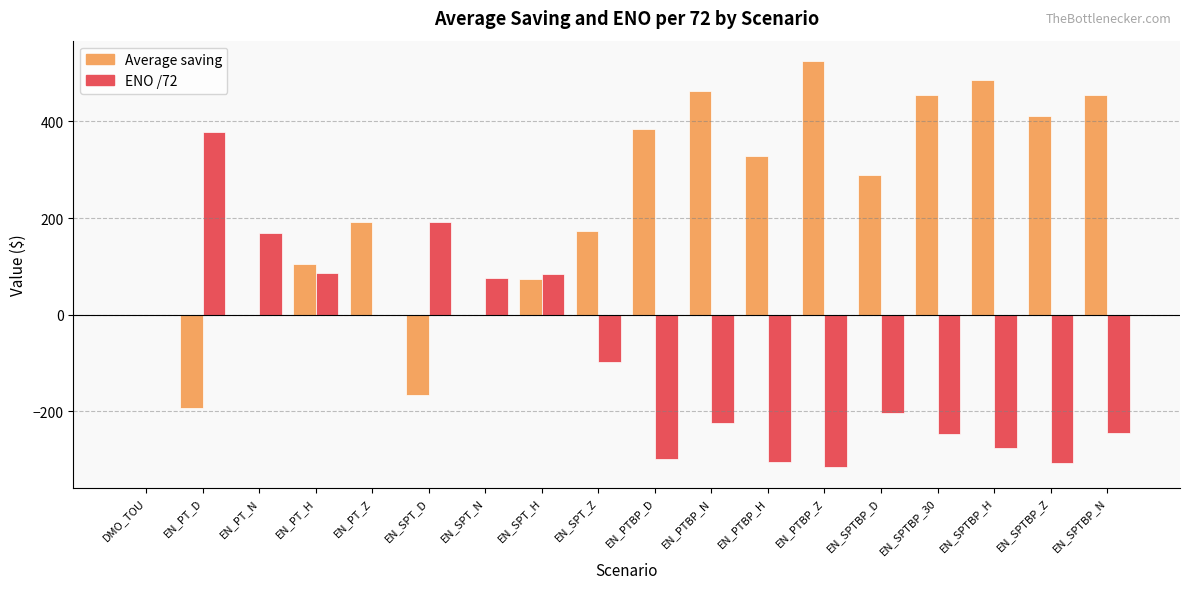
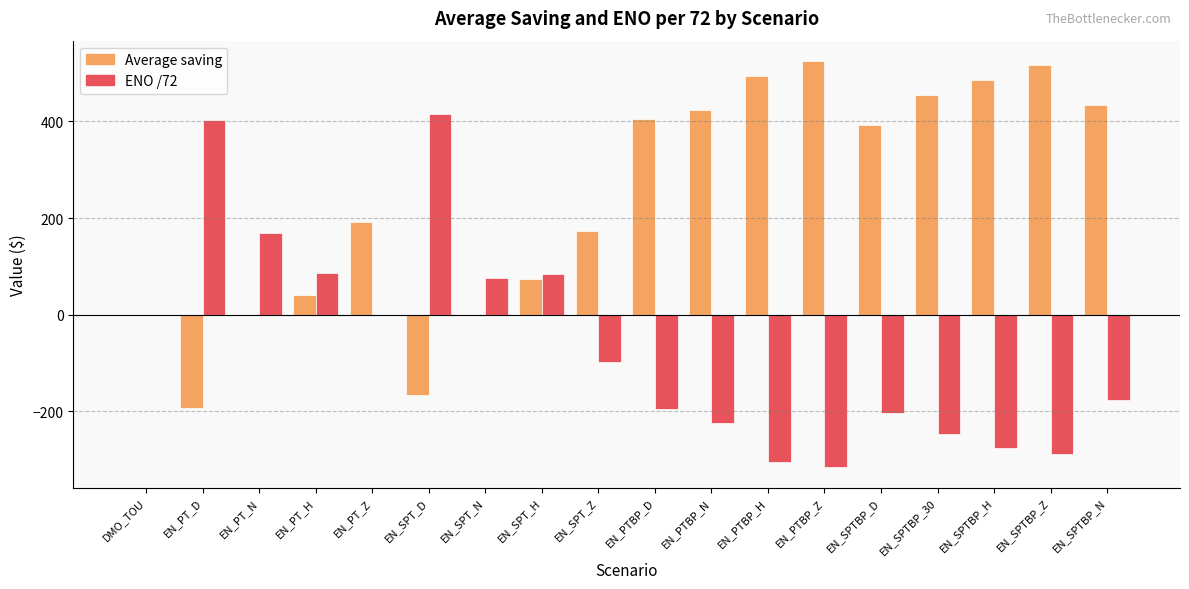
  {
    "Average saving": {
      "DMO_TOU": 0,
      "EN_PT_D": -190,
-     "EN_PT_H": 100,
+     "EN_PT_H": 40,
      "EN_PT_Z": 190,
      "EN_SPT_D": -170,
      "EN_SPT_H": 70,
      "EN_SPT_Z": 170,
-     "EN_PTBP_D": 380,
-     "EN_PTBP_N": 460,
-     "EN_PTBP_H": 330,
+     "EN_PTBP_D": 400,
+     "EN_PTBP_N": 420,
+     "EN_PTBP_H": 490,
      "EN_PTBP_Z": 520,
-     "EN_SPTBP_D": 290,
+     "EN_SPTBP_D": 390,
      "EN_SPTBP_30": 460,
      "EN_SPTBP_H": 490,
-     "EN_SPTBP_Z": 410,
-     "EN_SPTBP_N": 450
+     "EN_SPTBP_Z": 520,
+     "EN_SPTBP_N": 430
    },
    "ENO /72": {
      "DMO_TOU": 0,
-     "EN_PT_D": 380,
+     "EN_PT_D": 400,
      "EN_PT_N": 170,
      "EN_PT_H": 90,
-     "EN_SPT_D": 190,
+     "EN_SPT_D": 410,
      "EN_SPT_N": 80,
      "EN_SPT_H": 80,
      "EN_SPT_Z": -100,
-     "EN_PTBP_D": -300,
+     "EN_PTBP_D": -200,
      "EN_PTBP_N": -220,
      "EN_PTBP_H": -300,
      "EN_PTBP_Z": -320,
      "EN_SPTBP_D": -200,
      "EN_SPTBP_30": -250,
      "EN_SPTBP_H": -280,
-     "EN_SPTBP_Z": -310,
-     "EN_SPTBP_N": -240
+     "EN_SPTBP_Z": -290,
+     "EN_SPTBP_N": -180
    }
  }
